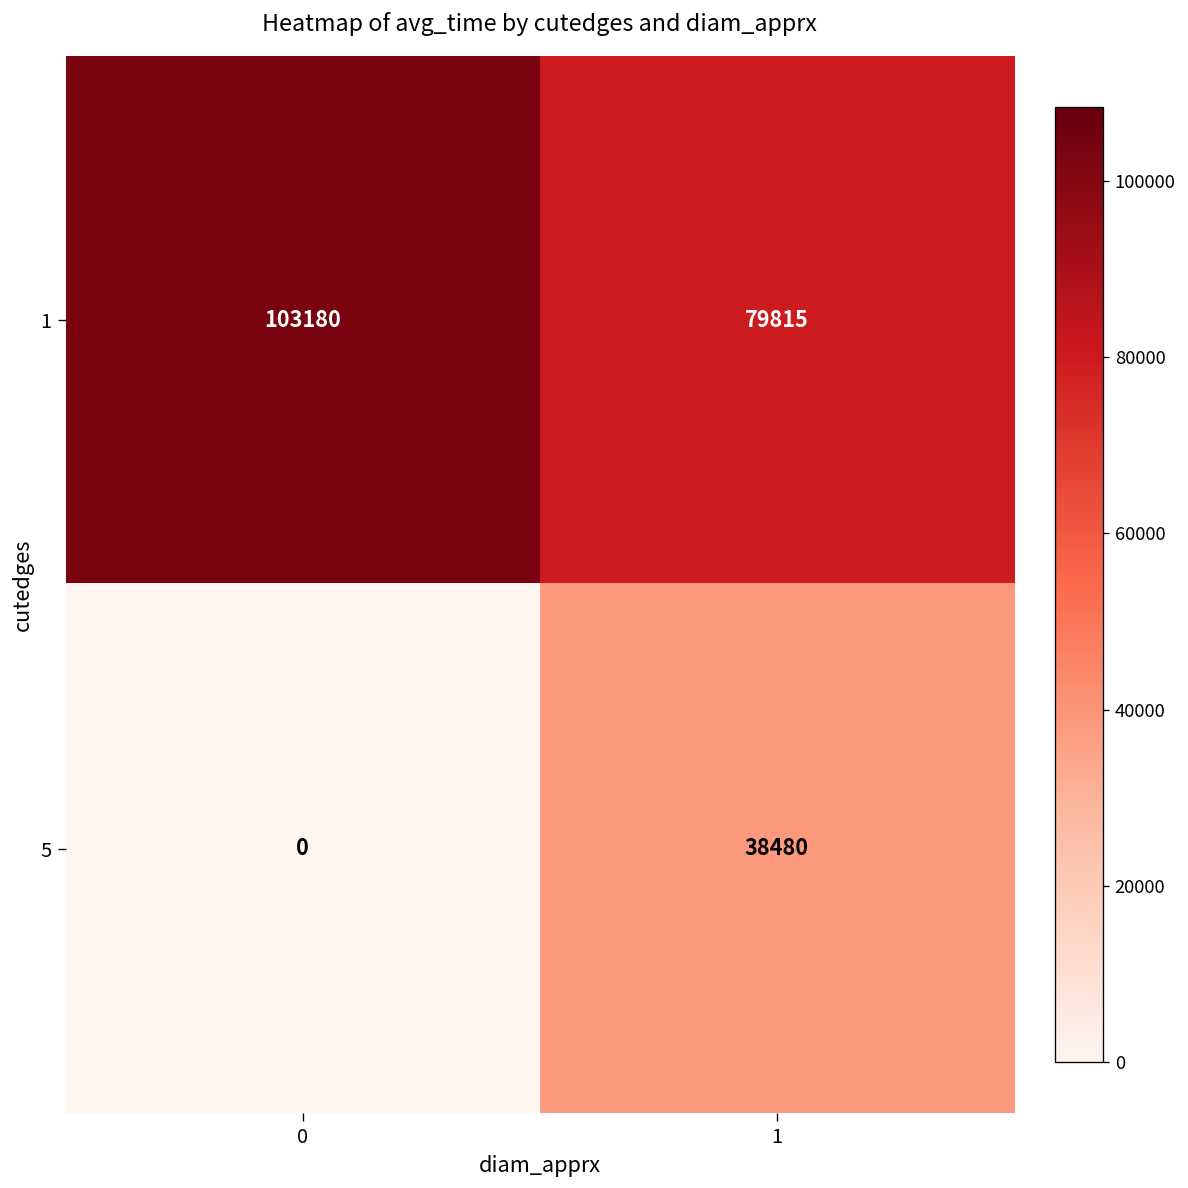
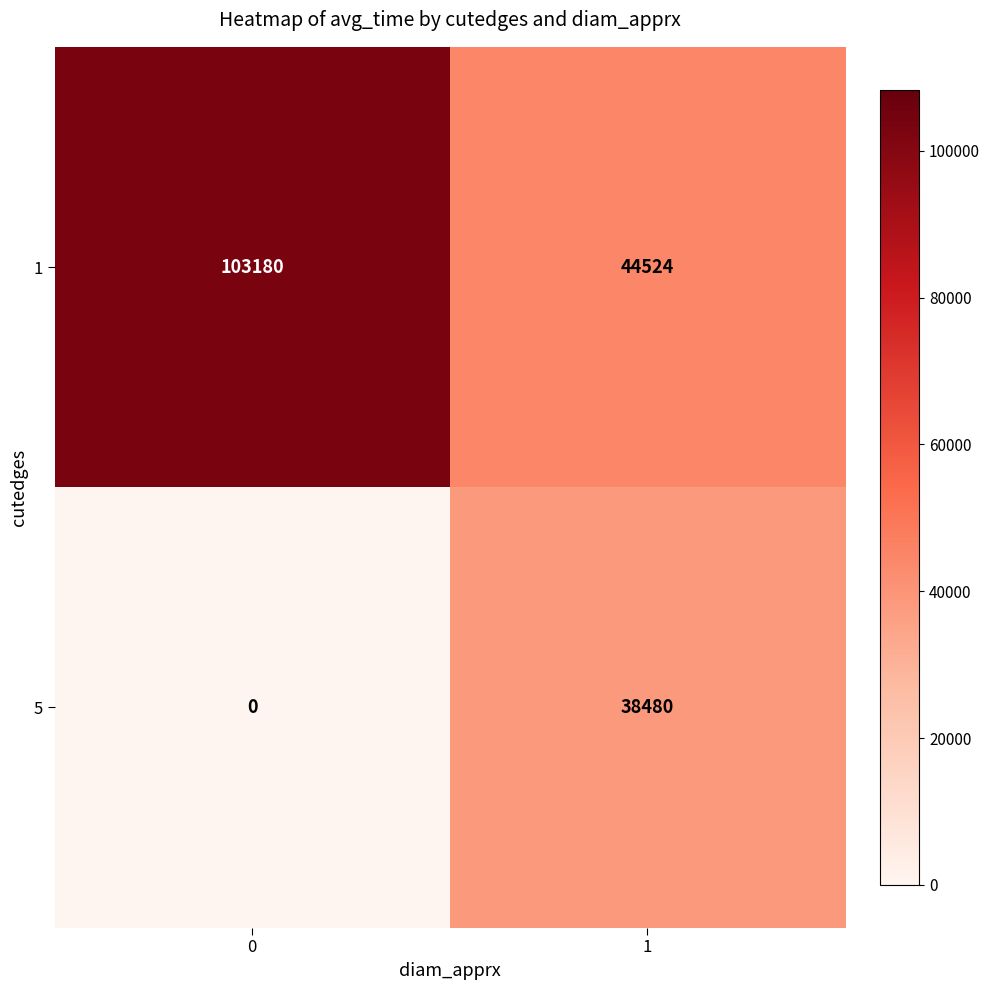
  {
    "1": {
      "0": 103180,
-     "1": 79815
+     "1": 44524
    },
    "5": {
      "0": 0,
      "1": 38480
    }
  }
